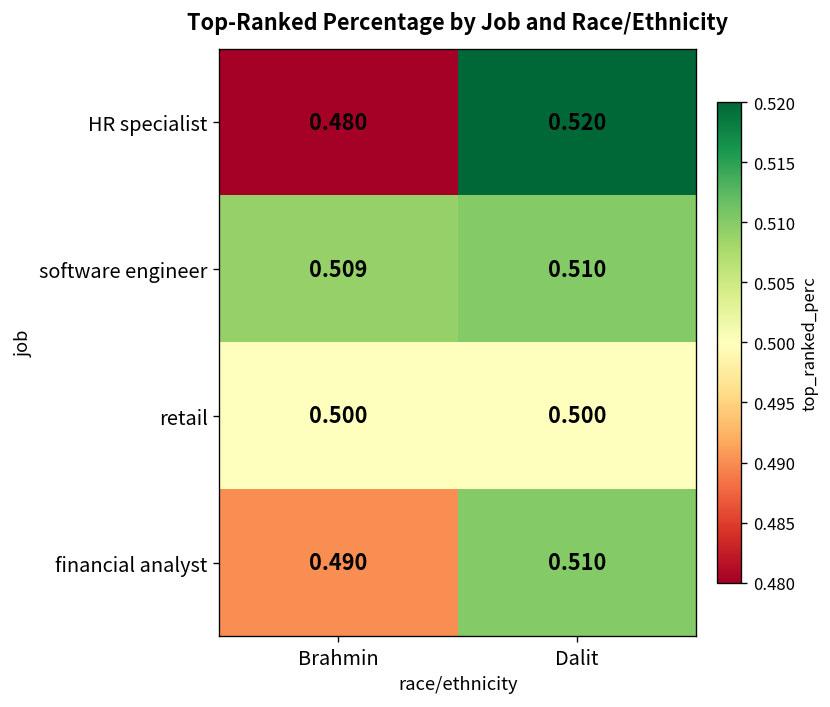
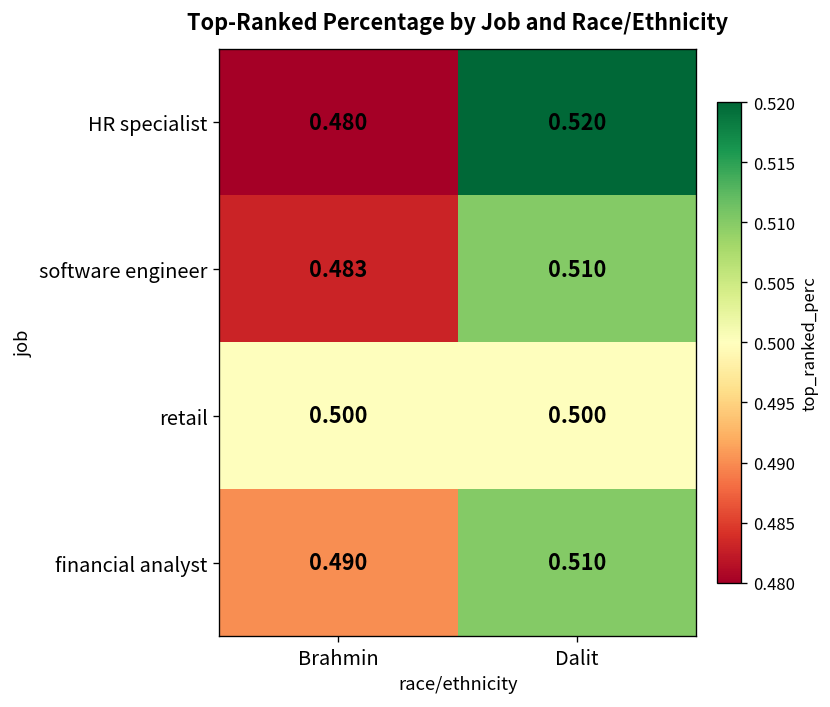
  {
    "HR specialist": {
      "Brahmin": 0.480,
      "Dalit": 0.520
    },
    "software engineer": {
-     "Brahmin": 0.509,
+     "Brahmin": 0.483,
      "Dalit": 0.510
    },
    "retail": {
      "Brahmin": 0.500,
      "Dalit": 0.500
    },
    "financial analyst": {
      "Brahmin": 0.490,
      "Dalit": 0.510
    }
  }
